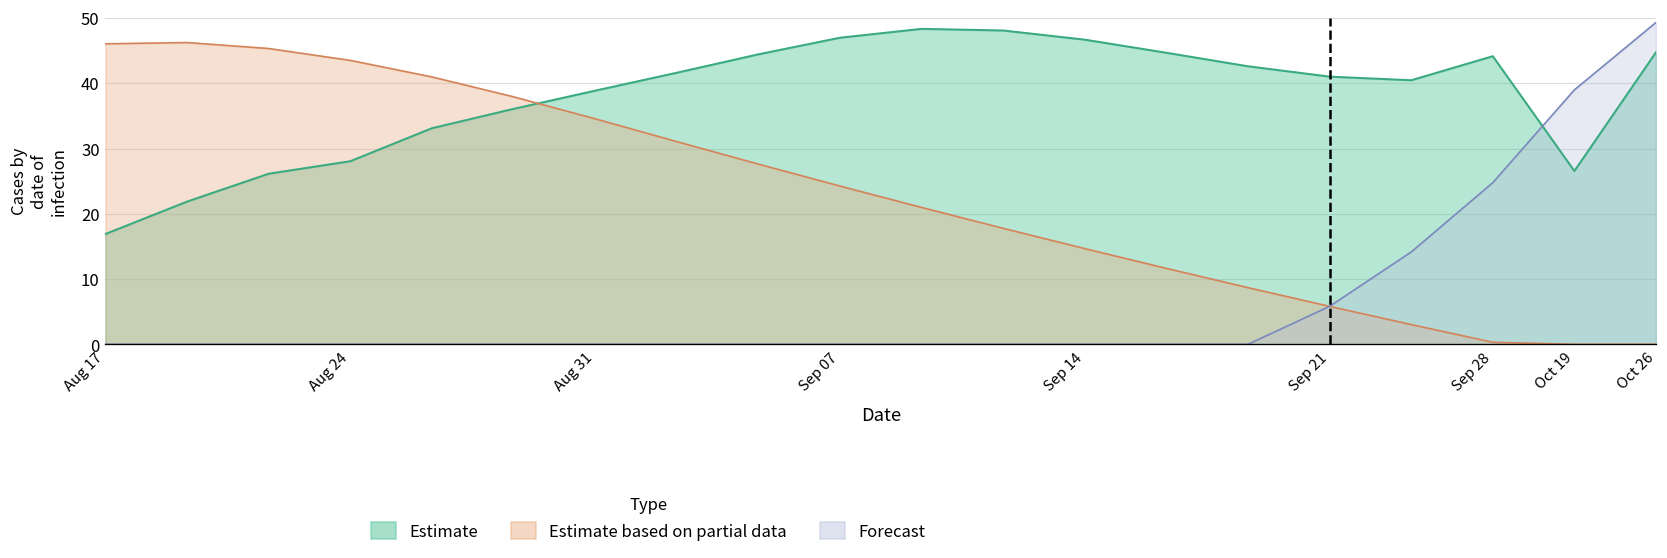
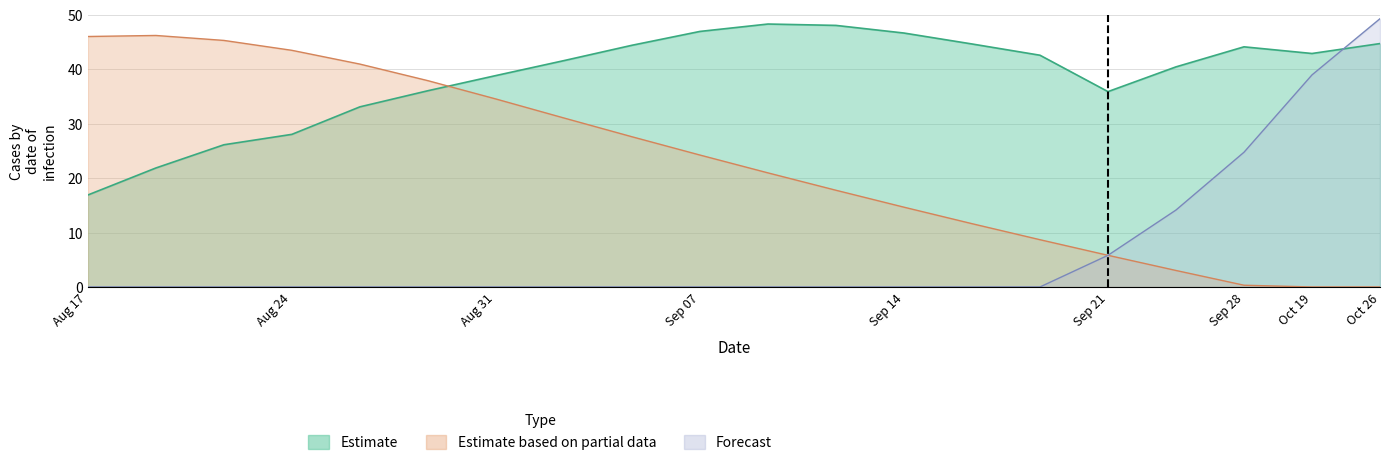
  {
    "Estimate": {
      "Aug 17": 17,
      "Aug 24": 28,
-     "Sep 21": 41,
+     "Sep 21": 36,
      "Sep 28": 44,
-     "Oct 19": 27,
+     "Oct 19": 43,
      "Oct 26": 45
    }
  }
